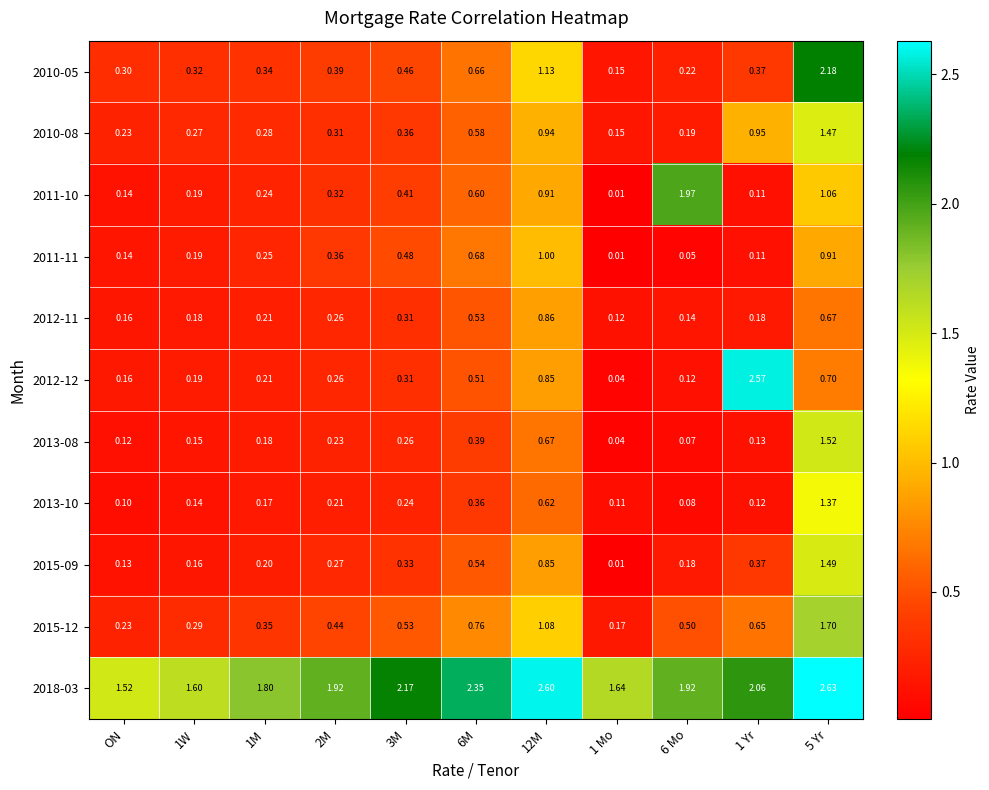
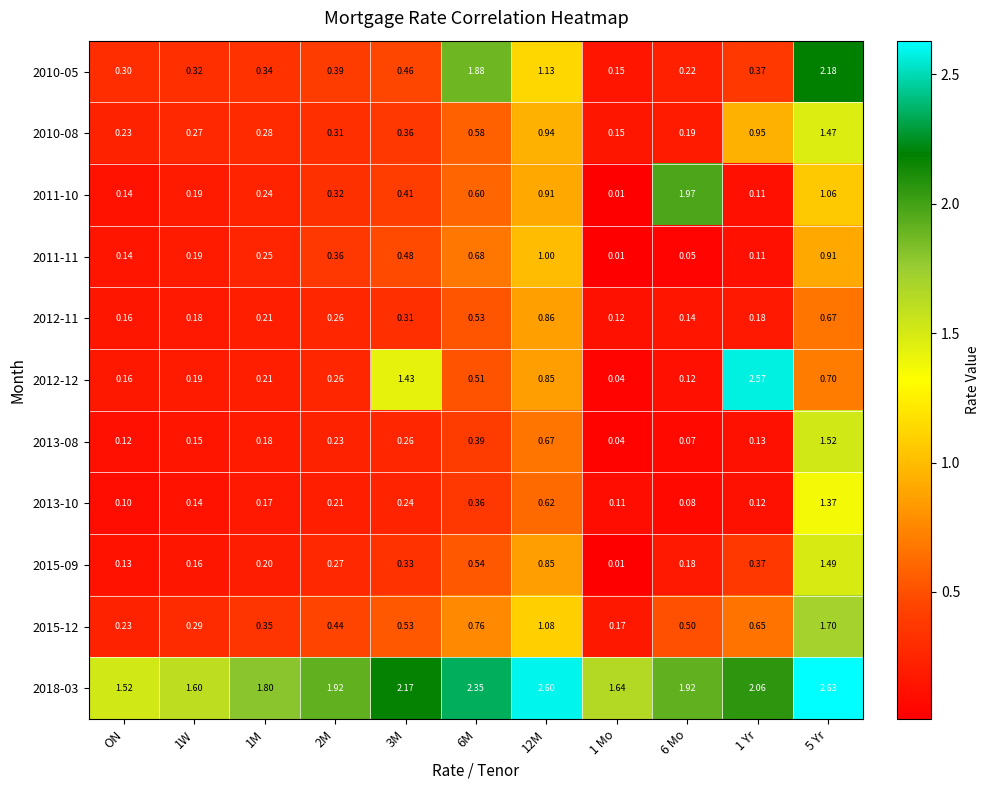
  {
    "2010-05": {
      "ON": 0.30,
      "1W": 0.32,
      "1M": 0.34,
      "2M": 0.39,
      "3M": 0.46,
-     "6M": 0.66,
+     "6M": 1.88,
      "12M": 1.13,
      "1 Mo": 0.15,
      "6 Mo": 0.22,
      "1 Yr": 0.37,
      "5 Yr": 2.18
    },
    "2010-08": {
      "ON": 0.23,
      "1W": 0.27,
      "1M": 0.28,
      "2M": 0.31,
      "3M": 0.36,
      "6M": 0.58,
      "12M": 0.94,
      "1 Mo": 0.15,
      "6 Mo": 0.19,
      "1 Yr": 0.95,
      "5 Yr": 1.47
    },
    "2011-10": {
      "ON": 0.14,
      "1W": 0.19,
      "1M": 0.24,
      "2M": 0.32,
      "3M": 0.41,
      "6M": 0.60,
      "12M": 0.91,
      "1 Mo": 0.01,
      "6 Mo": 1.97,
      "1 Yr": 0.11,
      "5 Yr": 1.06
    },
    "2011-11": {
      "ON": 0.14,
      "1W": 0.19,
      "1M": 0.25,
      "2M": 0.36,
      "3M": 0.48,
      "6M": 0.68,
      "12M": 1.00,
      "1 Mo": 0.01,
      "6 Mo": 0.05,
      "1 Yr": 0.11,
      "5 Yr": 0.91
    },
    "2012-11": {
      "ON": 0.16,
      "1W": 0.18,
      "1M": 0.21,
      "2M": 0.26,
      "3M": 0.31,
      "6M": 0.53,
      "12M": 0.86,
      "1 Mo": 0.12,
      "6 Mo": 0.14,
      "1 Yr": 0.18,
      "5 Yr": 0.67
    },
    "2012-12": {
      "ON": 0.16,
      "1W": 0.19,
      "1M": 0.21,
      "2M": 0.26,
-     "3M": 0.31,
+     "3M": 1.43,
      "6M": 0.51,
      "12M": 0.85,
      "1 Mo": 0.04,
      "6 Mo": 0.12,
      "1 Yr": 2.57,
      "5 Yr": 0.70
    },
    "2013-08": {
      "ON": 0.12,
      "1W": 0.15,
      "1M": 0.18,
      "2M": 0.23,
      "3M": 0.26,
      "6M": 0.39,
      "12M": 0.67,
      "1 Mo": 0.04,
      "6 Mo": 0.07,
      "1 Yr": 0.13,
      "5 Yr": 1.52
    },
    "2013-10": {
      "ON": 0.10,
      "1W": 0.14,
      "1M": 0.17,
      "2M": 0.21,
      "3M": 0.24,
      "6M": 0.36,
      "12M": 0.62,
      "1 Mo": 0.11,
      "6 Mo": 0.08,
      "1 Yr": 0.12,
      "5 Yr": 1.37
    },
    "2015-09": {
      "ON": 0.13,
      "1W": 0.16,
      "1M": 0.20,
      "2M": 0.27,
      "3M": 0.33,
      "6M": 0.54,
      "12M": 0.85,
      "1 Mo": 0.01,
      "6 Mo": 0.18,
      "1 Yr": 0.37,
      "5 Yr": 1.49
    },
    "2015-12": {
      "ON": 0.23,
      "1W": 0.29,
      "1M": 0.35,
      "2M": 0.44,
      "3M": 0.53,
      "6M": 0.76,
      "12M": 1.08,
      "1 Mo": 0.17,
      "6 Mo": 0.50,
      "1 Yr": 0.65,
      "5 Yr": 1.70
    },
    "2018-03": {
      "ON": 1.52,
      "1W": 1.60,
      "1M": 1.80,
      "2M": 1.92,
      "3M": 2.17,
      "6M": 2.35,
      "12M": 2.60,
      "1 Mo": 1.64,
      "6 Mo": 1.92,
      "1 Yr": 2.06,
      "5 Yr": 2.63
    }
  }
